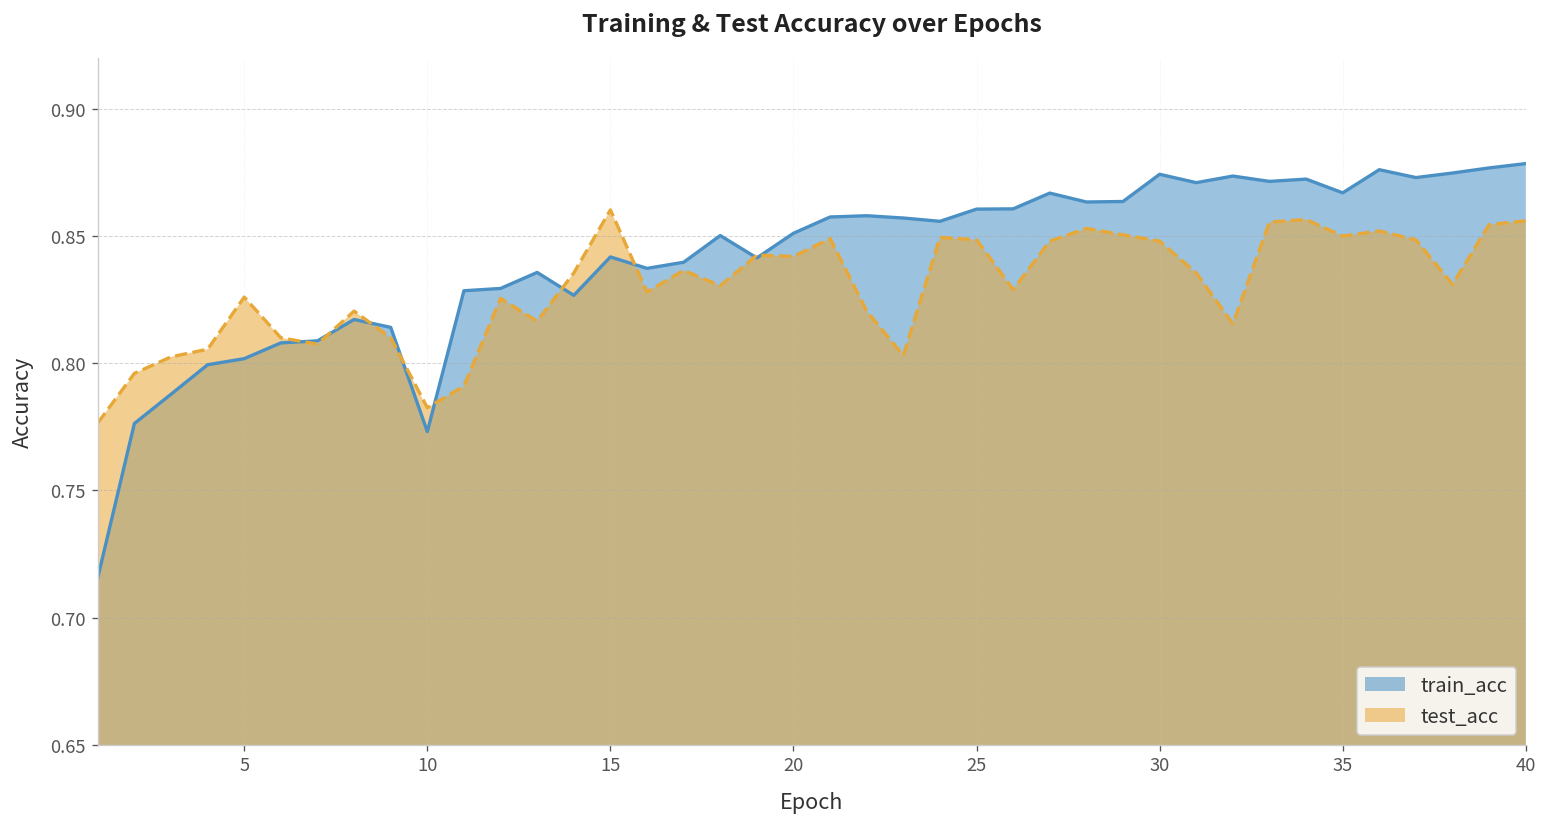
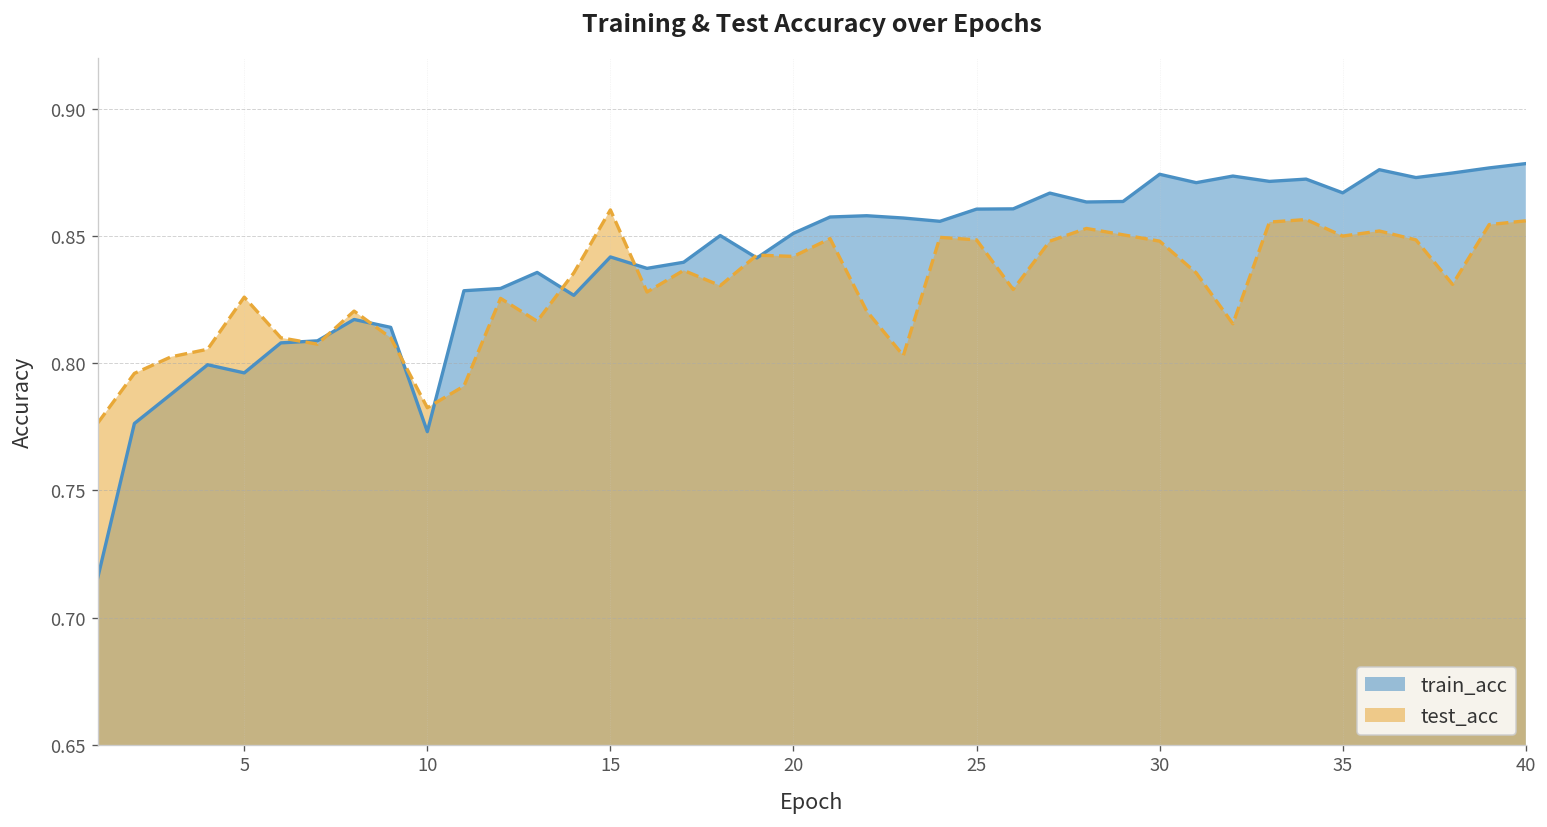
  {
    "train_acc": {
-     "5": 0.802,
+     "5": 0.796,
      "10": 0.773,
      "15": 0.842,
      "20": 0.851,
      "25": 0.861,
      "30": 0.874,
      "35": 0.867,
      "40": 0.879
    },
    "test_acc": {
      "5": 0.826,
      "10": 0.783,
      "15": 0.860,
      "20": 0.842,
      "25": 0.849,
      "30": 0.848,
      "35": 0.850,
      "40": 0.856
    }
  }
